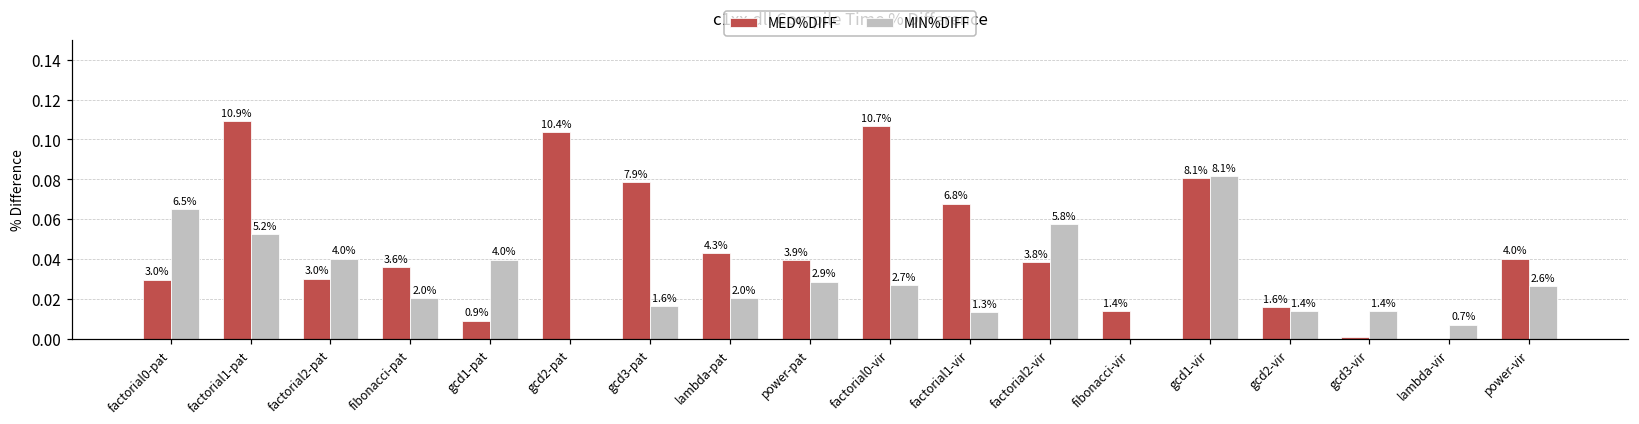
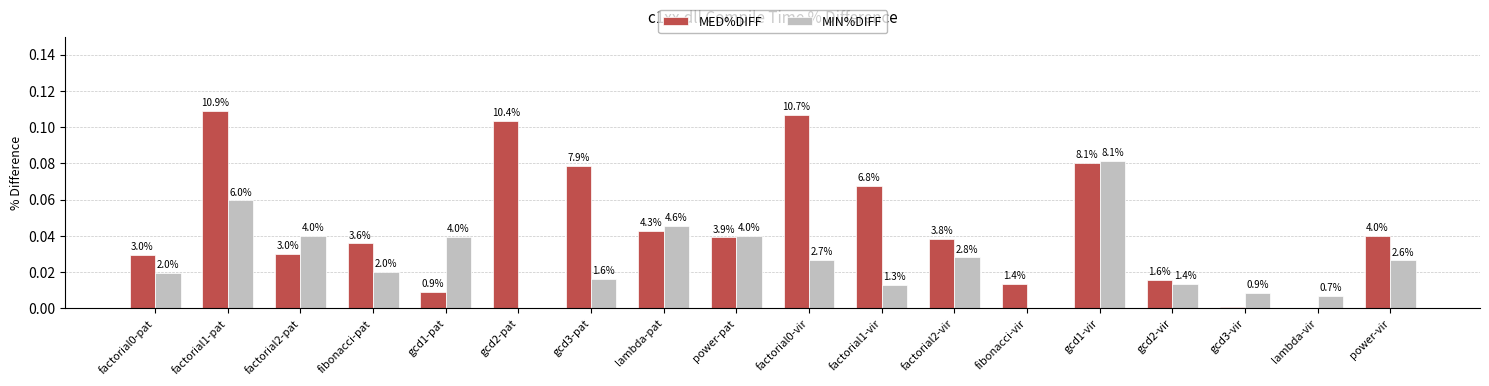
  {
    "MED%DIFF": {
      "factorial0-pat": "3.0%",
      "factorial1-pat": "10.9%",
      "factorial2-pat": "3.0%",
      "fibonacci-pat": "3.6%",
      "gcd1-pat": "0.9%",
      "gcd2-pat": "10.4%",
      "gcd3-pat": "7.9%",
      "lambda-pat": "4.3%",
      "power-pat": "3.9%",
      "factorial0-vir": "10.7%",
      "factorial1-vir": "6.8%",
      "factorial2-vir": "3.8%",
      "fibonacci-vir": "1.4%",
      "gcd1-vir": "8.1%",
      "gcd2-vir": "1.6%",
      "power-vir": "4.0%"
    },
    "MIN%DIFF": {
-     "factorial0-pat": "6.5%",
-     "factorial1-pat": "5.2%",
+     "factorial0-pat": "2.0%",
+     "factorial1-pat": "6.0%",
      "factorial2-pat": "4.0%",
      "fibonacci-pat": "2.0%",
      "gcd1-pat": "4.0%",
      "gcd3-pat": "1.6%",
-     "lambda-pat": "2.0%",
-     "power-pat": "2.9%",
+     "lambda-pat": "4.6%",
+     "power-pat": "4.0%",
      "factorial0-vir": "2.7%",
      "factorial1-vir": "1.3%",
-     "factorial2-vir": "5.8%",
+     "factorial2-vir": "2.8%",
      "gcd1-vir": "8.1%",
      "gcd2-vir": "1.4%",
-     "gcd3-vir": "1.4%",
+     "gcd3-vir": "0.9%",
      "lambda-vir": "0.7%",
      "power-vir": "2.6%"
    }
  }
